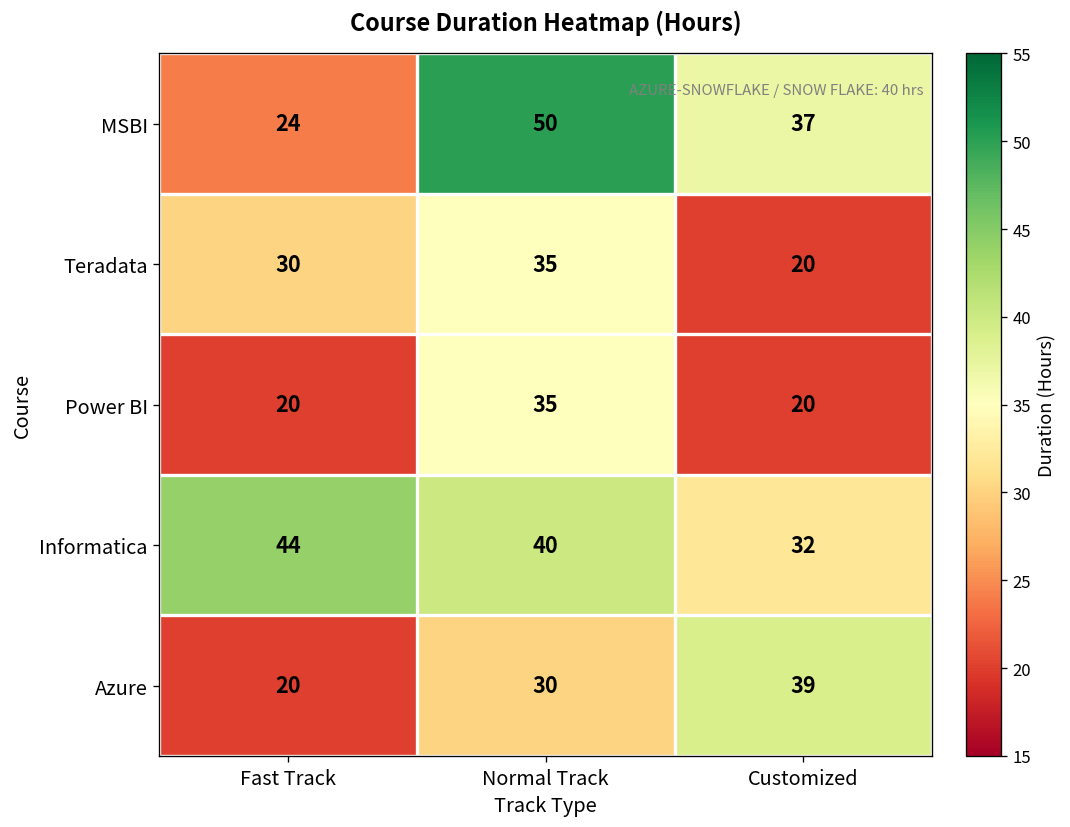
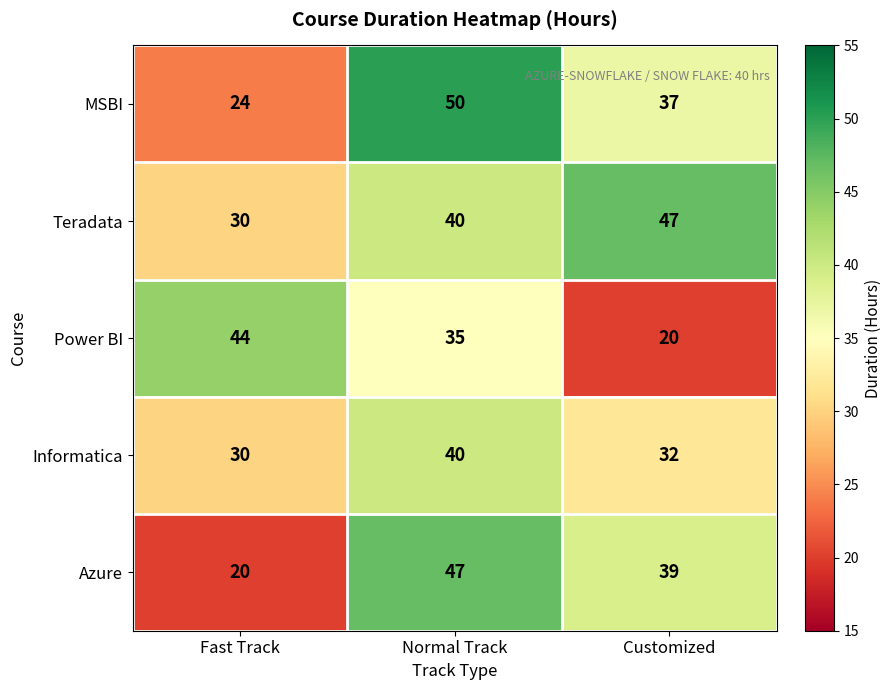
  {
    "MSBI": {
      "Fast Track": 24,
      "Normal Track": 50
    },
    "Teradata": {
      "Fast Track": 30,
-     "Normal Track": 35,
-     "Customized": 20
+     "Normal Track": 40,
+     "Customized": 47
    },
    "Power BI": {
-     "Fast Track": 20,
+     "Fast Track": 44,
      "Normal Track": 35,
      "Customized": 20
    },
    "Informatica": {
-     "Fast Track": 44,
+     "Fast Track": 30,
      "Normal Track": 40,
      "Customized": 32
    },
    "Azure": {
      "Fast Track": 20,
-     "Normal Track": 30,
+     "Normal Track": 47,
      "Customized": 39
    }
  }
